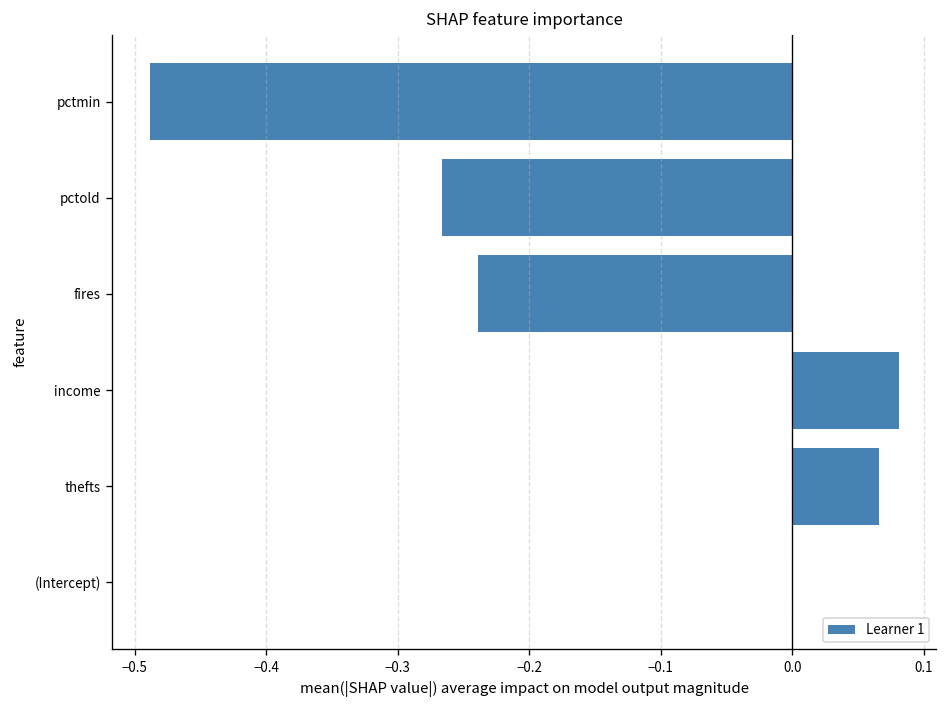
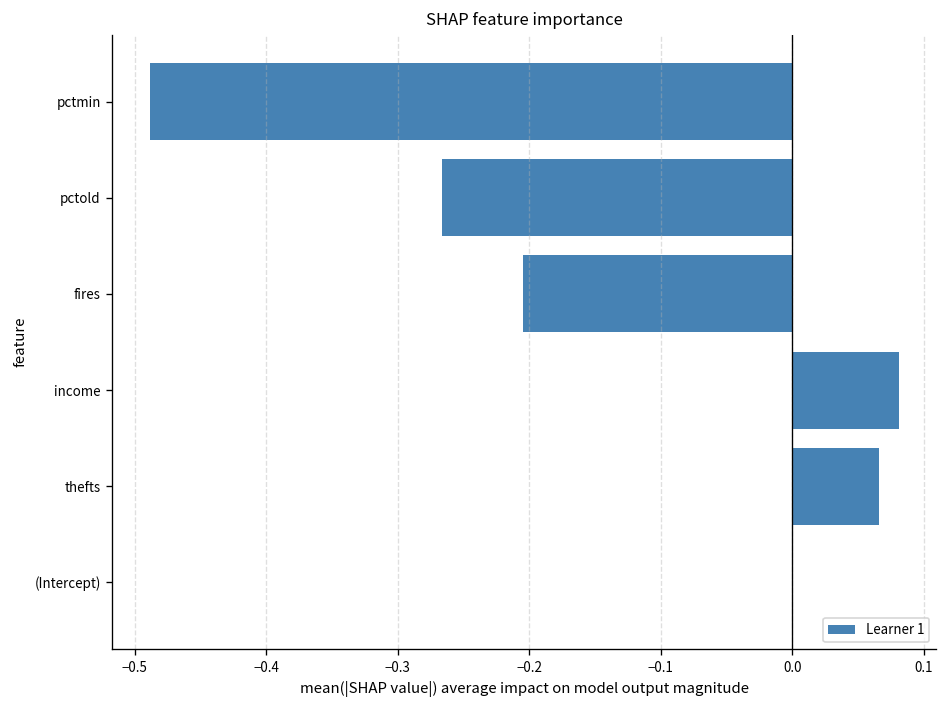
  {
    "pctmin": -0.489,
    "pctold": -0.266,
-   "fires": -0.239,
+   "fires": -0.205,
    "income": 0.081,
    "thefts": 0.066,
    "(Intercept)": 0.000
  }
